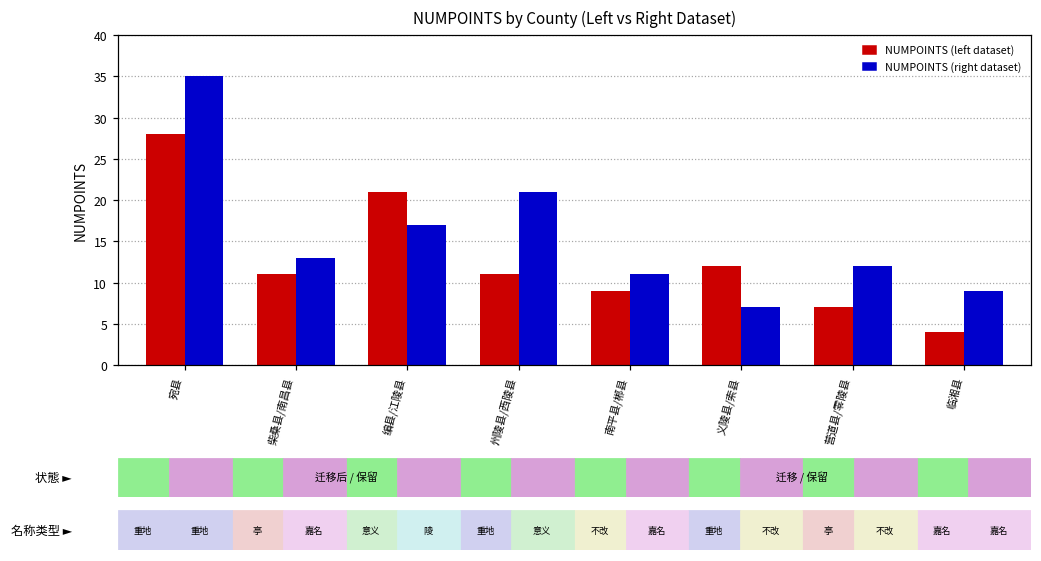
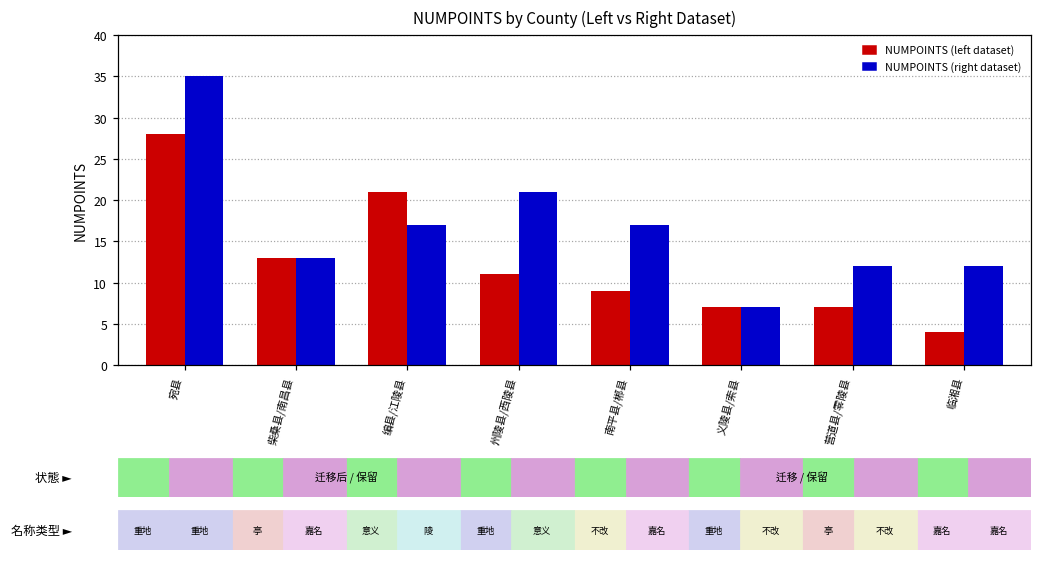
  {
    "NUMPOINTS (left dataset)": {
      "宛县": 28,
-     "柴桑县/南昌县": 11,
+     "柴桑县/南昌县": 13,
      "编县/江陵县": 21,
      "州陵县/西陵县": 11,
      "南平县/郴县": 9,
-     "义陵县/索县": 12,
+     "义陵县/索县": 7,
      "营道县/零陵县": 7,
      "临湘县": 4
    },
    "NUMPOINTS (right dataset)": {
      "宛县": 35,
      "柴桑县/南昌县": 13,
      "编县/江陵县": 17,
      "州陵县/西陵县": 21,
-     "南平县/郴县": 11,
+     "南平县/郴县": 17,
      "义陵县/索县": 7,
      "营道县/零陵县": 12,
-     "临湘县": 9
+     "临湘县": 12
    }
  }
